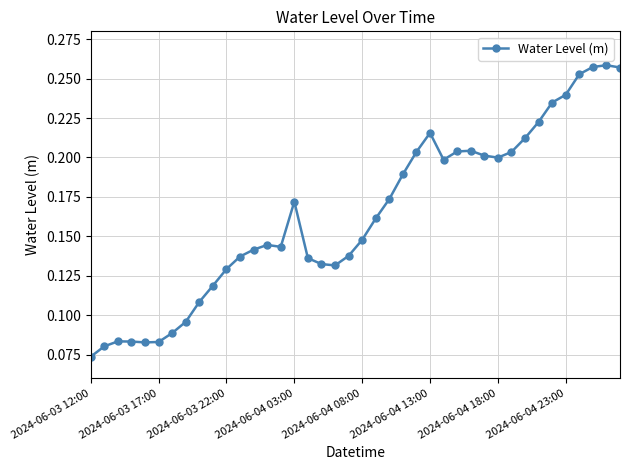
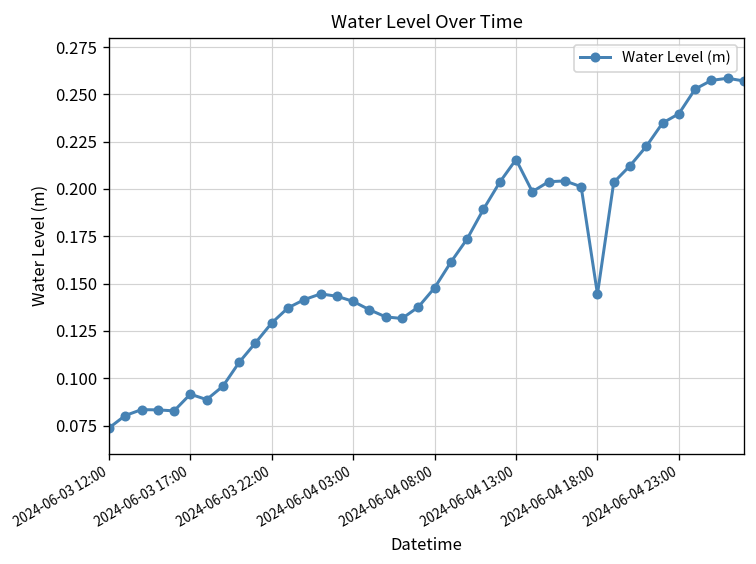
  {
    "2024-06-03 12:00": 0.074,
-   "2024-06-03 17:00": 0.083,
+   "2024-06-03 17:00": 0.092,
    "2024-06-03 22:00": 0.129,
-   "2024-06-04 03:00": 0.172,
+   "2024-06-04 03:00": 0.141,
    "2024-06-04 08:00": 0.148,
    "2024-06-04 13:00": 0.216,
-   "2024-06-04 18:00": 0.200,
+   "2024-06-04 18:00": 0.144,
    "2024-06-04 23:00": 0.240
  }
